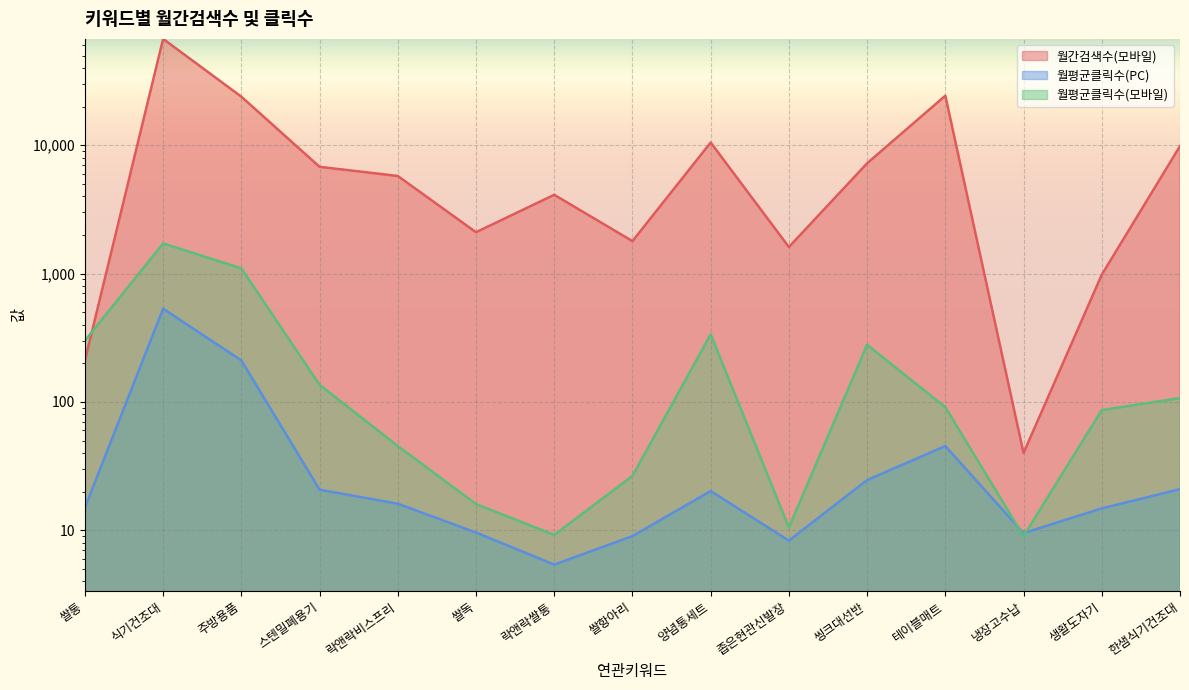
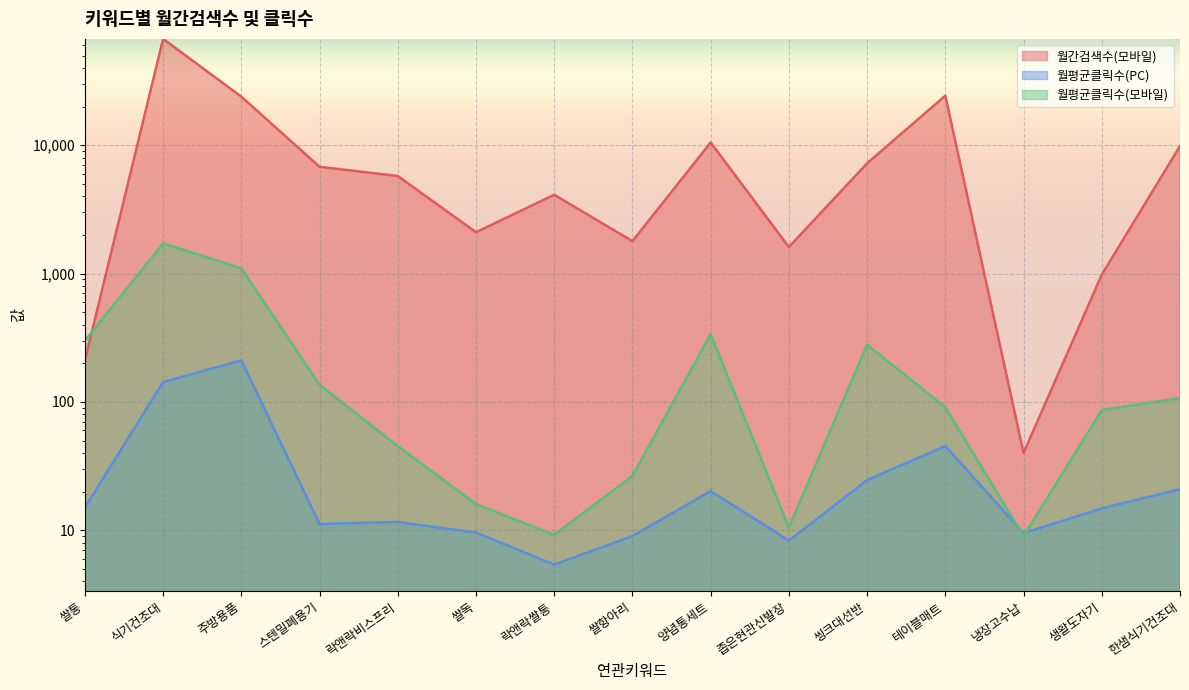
  {
    "월간검색수(모바일)": {
      "쌀통": "210",
      "식기건조대": "70,000",
      "주방용품": "24,000",
      "스텐밀폐용기": "7,000",
      "락앤락비스프리": "6,000",
      "쌀독": "2,100",
      "락앤락쌀통": "4,100",
      "쌀항아리": "1,800",
      "양념통세트": "11,000",
      "좁은현관신발장": "1,600",
      "씽크대선반": "7,000",
      "테이블매트": "24,000",
      "냉장고수납": "40",
      "생활도자기": "1,000",
      "한샘식기건조대": "10,000"
    },
    "월평균클릭수(PC)": {
      "쌀통": "15",
-     "식기건조대": "530",
+     "식기건조대": "140",
      "주방용품": "210",
-     "스텐밀폐용기": "21",
-     "락앤락비스프리": "16",
+     "스텐밀폐용기": "11",
+     "락앤락비스프리": "12",
      "쌀독": "10",
      "락앤락쌀통": "5.4",
      "쌀항아리": "9",
      "양념통세트": "20",
      "좁은현관신발장": "8",
      "씽크대선반": "25",
      "테이블매트": "45",
      "냉장고수납": "10",
      "생활도자기": "15",
      "한샘식기건조대": "21"
    },
    "월평균클릭수(모바일)": {
      "쌀통": "300",
      "식기건조대": "1,700",
      "주방용품": "1,100",
      "스텐밀폐용기": "140",
      "락앤락비스프리": "45",
      "쌀독": "16",
      "락앤락쌀통": "9",
      "쌀항아리": "27",
      "양념통세트": "340",
      "좁은현관신발장": "11",
      "씽크대선반": "280",
      "테이블매트": "90",
      "냉장고수납": "9",
      "생활도자기": "90",
      "한샘식기건조대": "110"
    }
  }
